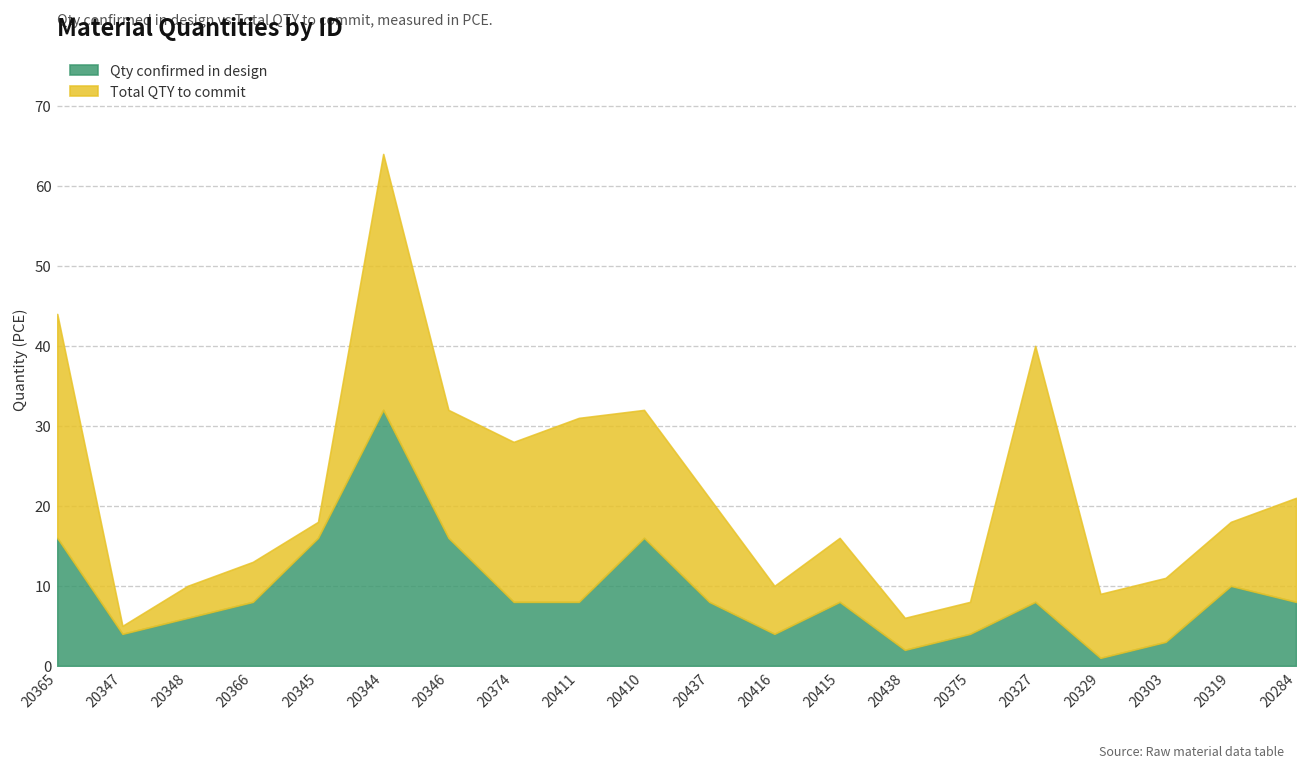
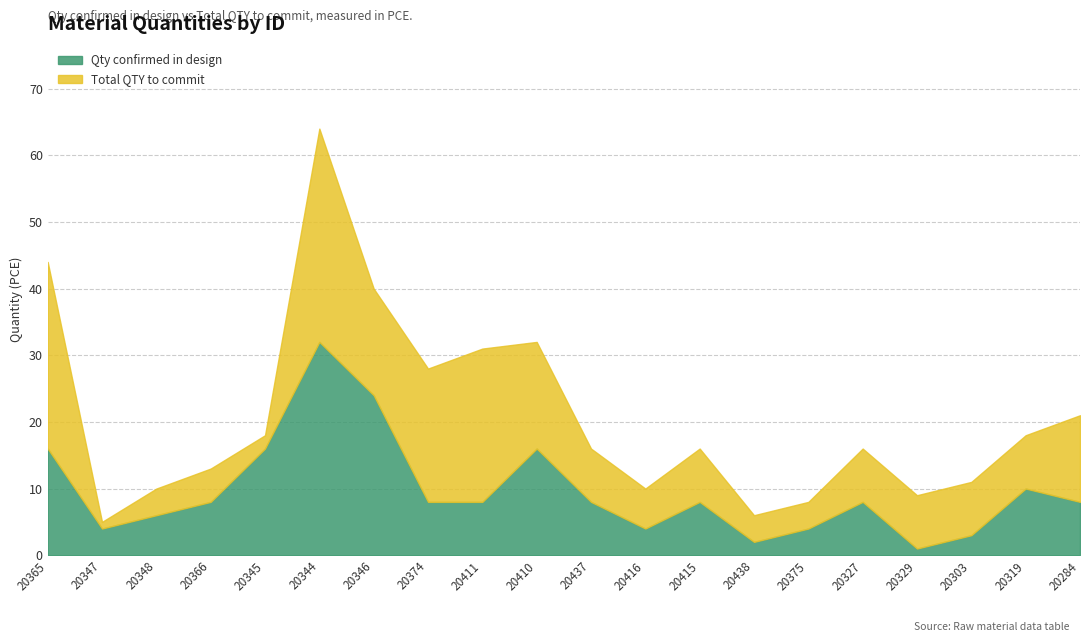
  {
    "Qty confirmed in design": {
      "20365": 16,
      "20347": 4,
      "20348": 6,
      "20366": 8,
      "20345": 16,
      "20344": 32,
-     "20346": 16,
+     "20346": 24,
      "20374": 8,
      "20411": 8,
      "20410": 16,
      "20437": 8,
      "20416": 4,
      "20415": 8,
      "20438": 2,
      "20375": 4,
      "20327": 8,
      "20329": 1,
      "20303": 3,
      "20319": 10,
      "20284": 8
    },
    "Total QTY to commit": {
      "20365": 28,
      "20347": 1,
      "20348": 4,
      "20366": 5,
      "20345": 2,
      "20344": 32,
      "20346": 16,
      "20374": 20,
      "20411": 23,
      "20410": 16,
-     "20437": 13,
+     "20437": 8,
      "20416": 6,
      "20415": 8,
      "20438": 4,
      "20375": 4,
-     "20327": 32,
+     "20327": 8,
      "20329": 8,
      "20303": 8,
      "20319": 8,
      "20284": 13
    }
  }
